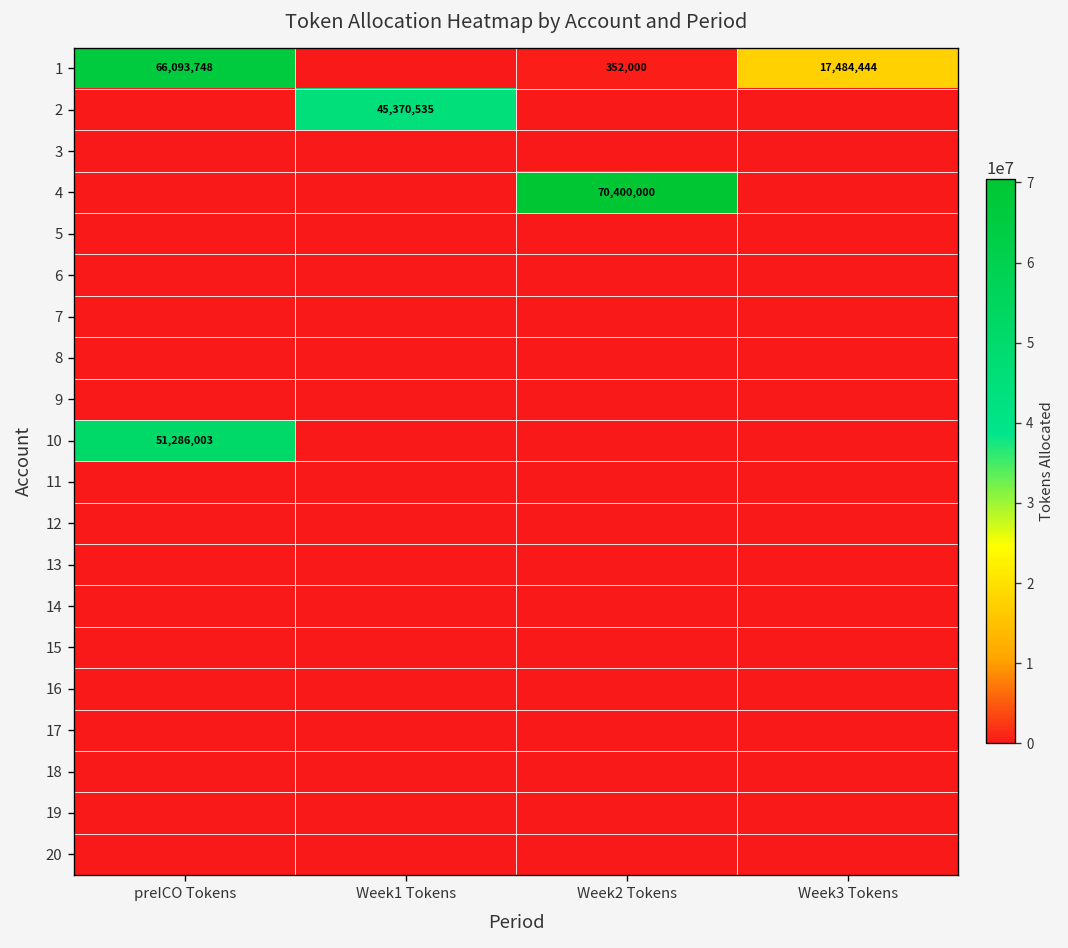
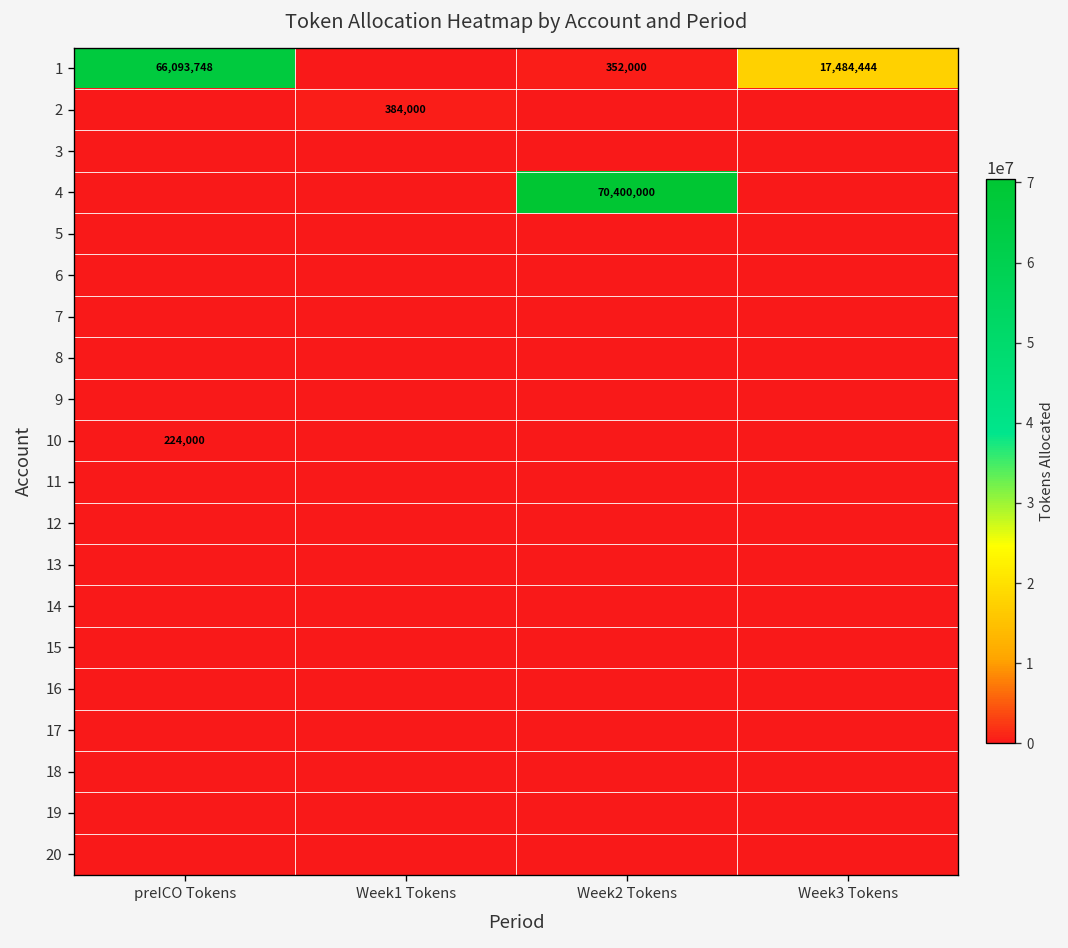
  {
    "1": {
      "preICO Tokens": "66,093,748",
      "Week2 Tokens": "352,000",
      "Week3 Tokens": "17,484,444"
    },
    "2": {
-     "Week1 Tokens": "45,370,535"
+     "Week1 Tokens": "384,000"
    },
    "4": {
      "Week2 Tokens": "70,400,000"
    },
    "10": {
-     "preICO Tokens": "51,286,003"
+     "preICO Tokens": "224,000"
    }
  }
